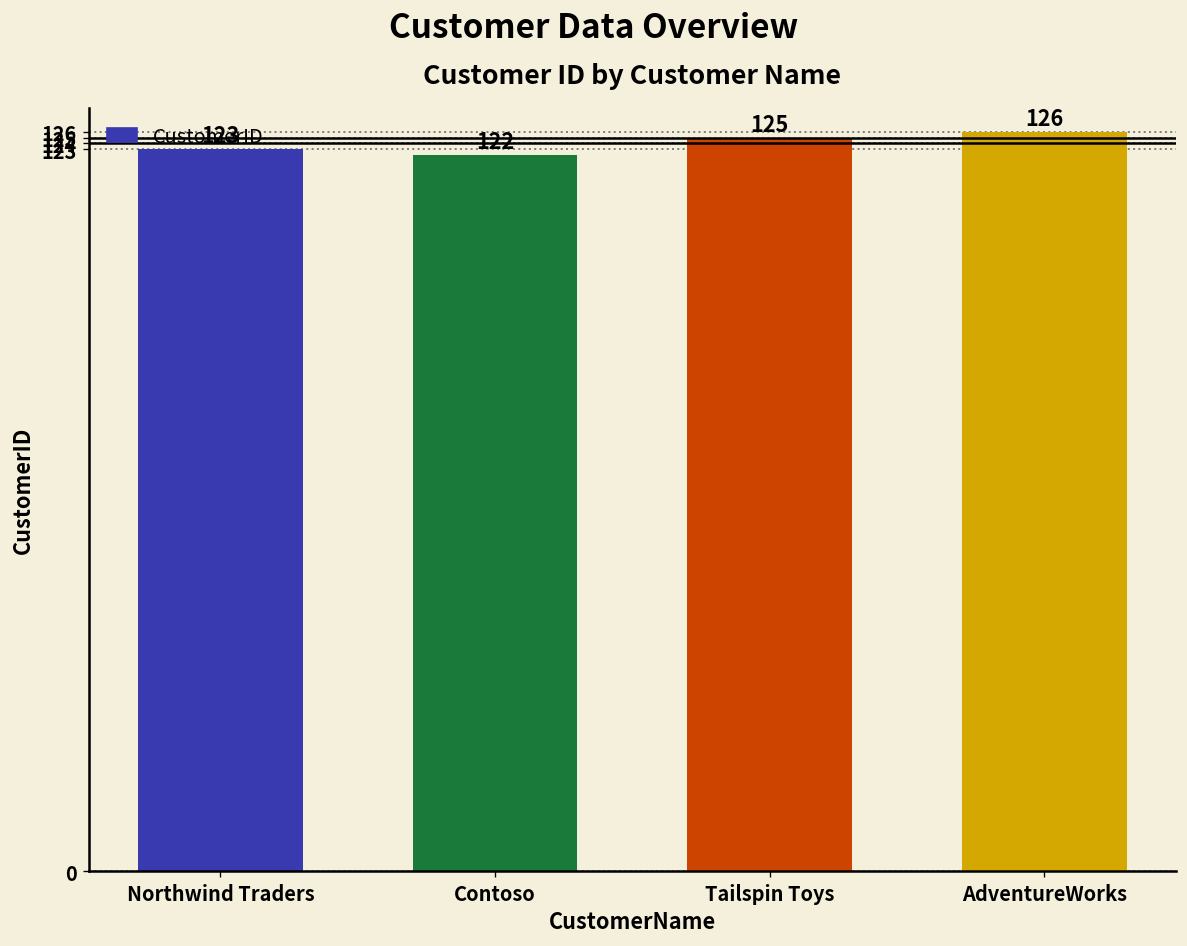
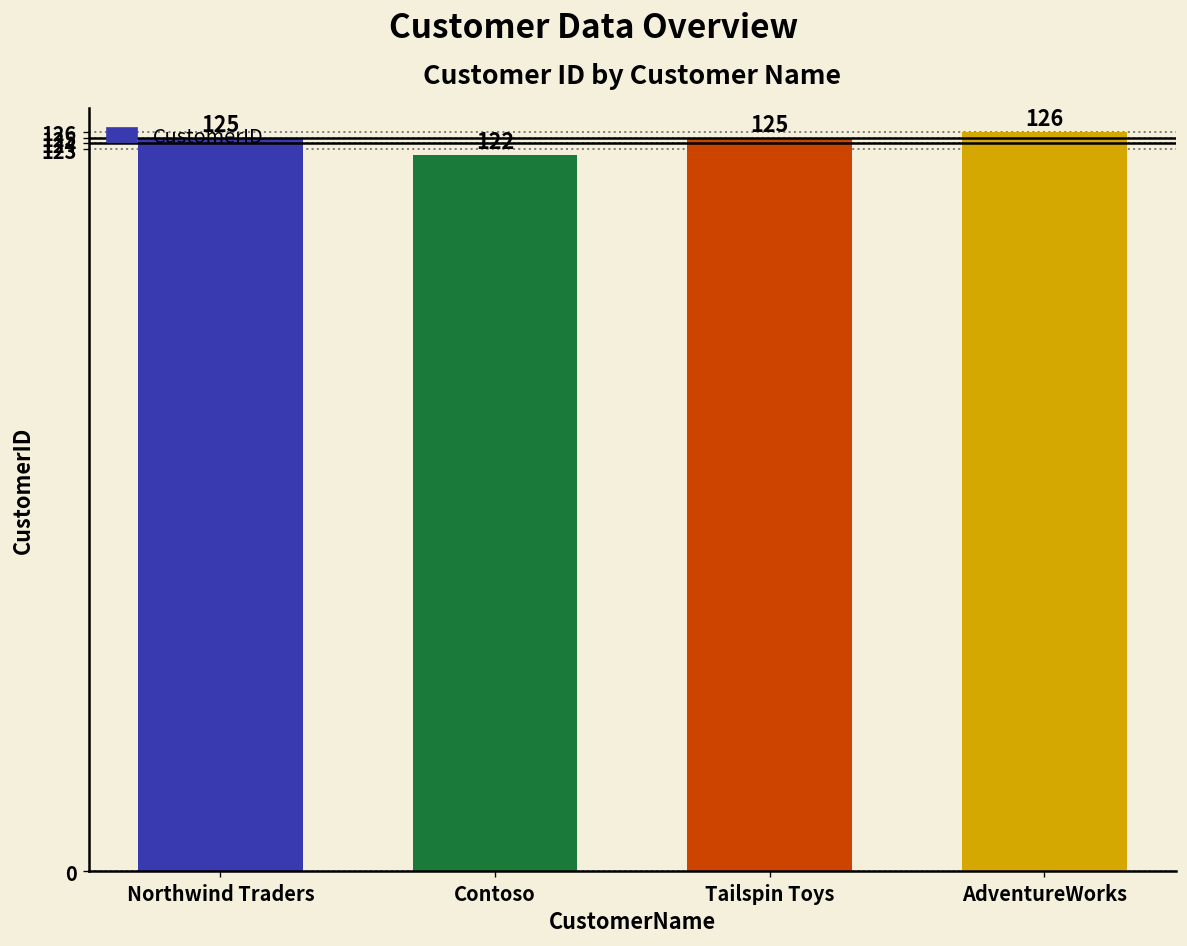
  {
-   "Northwind Traders": 123,
+   "Northwind Traders": 125,
    "Contoso": 122,
    "Tailspin Toys": 125,
    "AdventureWorks": 126
  }
